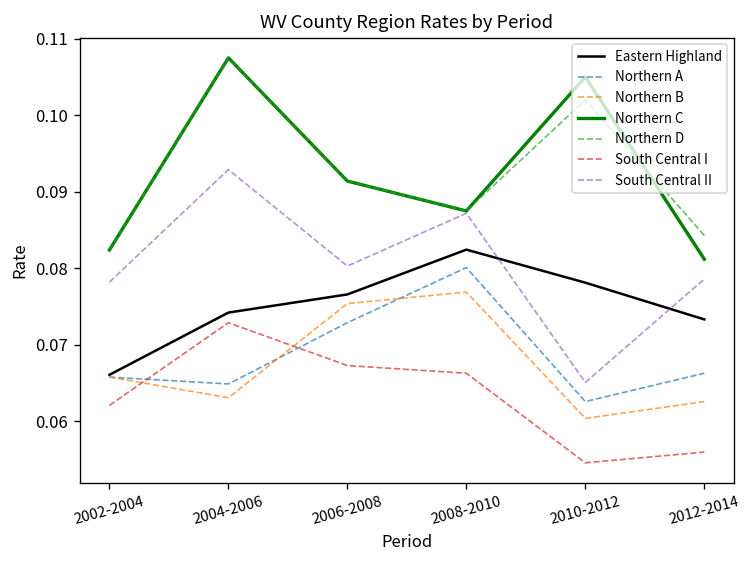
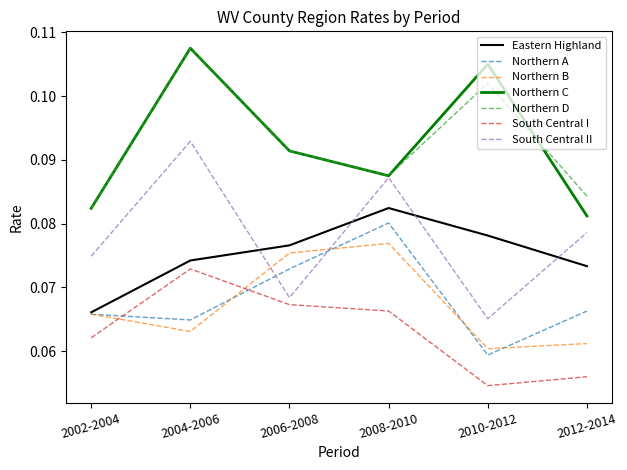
  {
    "Eastern Highland": {
      "2004-2006": 0.074,
      "2006-2008": 0.077,
      "2008-2010": 0.082,
      "2010-2012": 0.078,
      "2012-2014": 0.073
    },
    "Northern A": {
      "2004-2006": 0.065,
      "2006-2008": 0.073,
      "2008-2010": 0.080,
-     "2010-2012": 0.063,
+     "2010-2012": 0.059,
      "2012-2014": 0.066
    },
    "Northern B": {
      "2004-2006": 0.063,
      "2006-2008": 0.075,
      "2008-2010": 0.077,
      "2010-2012": 0.060,
-     "2012-2014": 0.063
+     "2012-2014": 0.061
    },
    "Northern C": {
      "2012-2014": 0.081
    },
    "Northern D": {
      "2012-2014": 0.084
    },
    "South Central I": {
      "2002-2004": 0.062,
      "2004-2006": 0.073,
      "2006-2008": 0.067,
      "2008-2010": 0.066,
      "2010-2012": 0.055,
      "2012-2014": 0.056
    },
    "South Central II": {
-     "2002-2004": 0.078,
+     "2002-2004": 0.075,
      "2004-2006": 0.093,
-     "2006-2008": 0.080,
+     "2006-2008": 0.068,
      "2010-2012": 0.065,
      "2012-2014": 0.079
    }
  }
